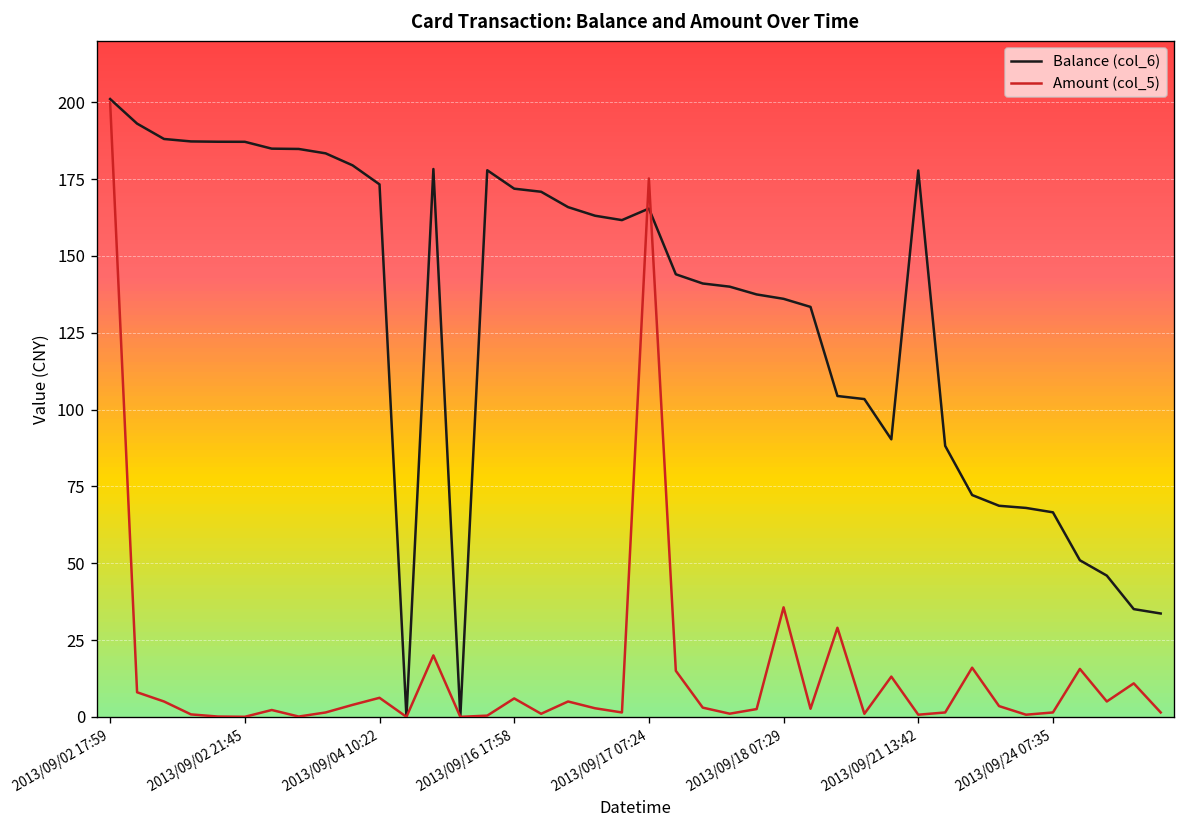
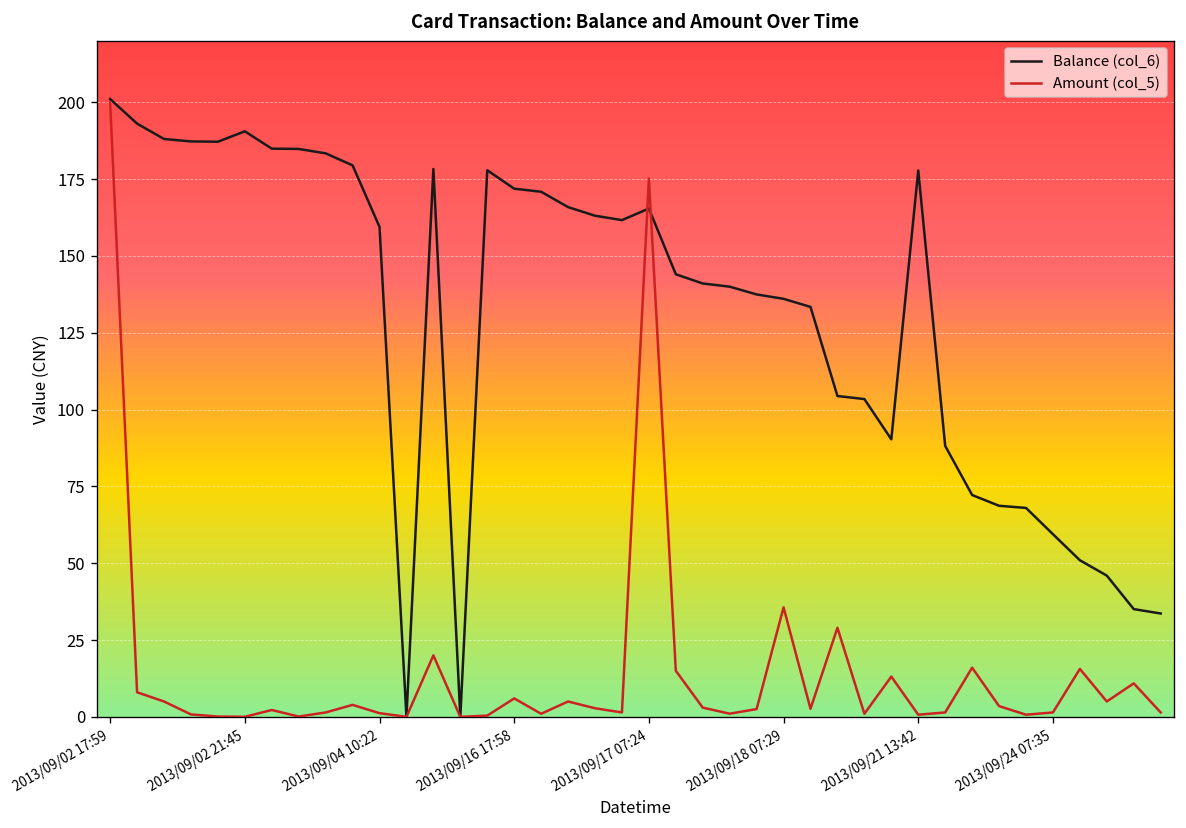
  {
    "Balance (col_6)": {
      "2013/09/02 17:59": 201,
-     "2013/09/02 21:45": 187,
-     "2013/09/04 10:22": 173,
+     "2013/09/02 21:45": 191,
+     "2013/09/04 10:22": 159,
      "2013/09/17 07:24": 165,
      "2013/09/18 07:29": 136,
      "2013/09/21 13:42": 178,
-     "2013/09/24 07:35": 67
+     "2013/09/24 07:35": 59
    },
    "Amount (col_5)": {
      "2013/09/02 17:59": 200,
      "2013/09/02 21:45": 0,
-     "2013/09/04 10:22": 6,
+     "2013/09/04 10:22": 1,
      "2013/09/17 07:24": 175,
      "2013/09/18 07:29": 36,
      "2013/09/21 13:42": 1,
      "2013/09/24 07:35": 1
    }
  }
